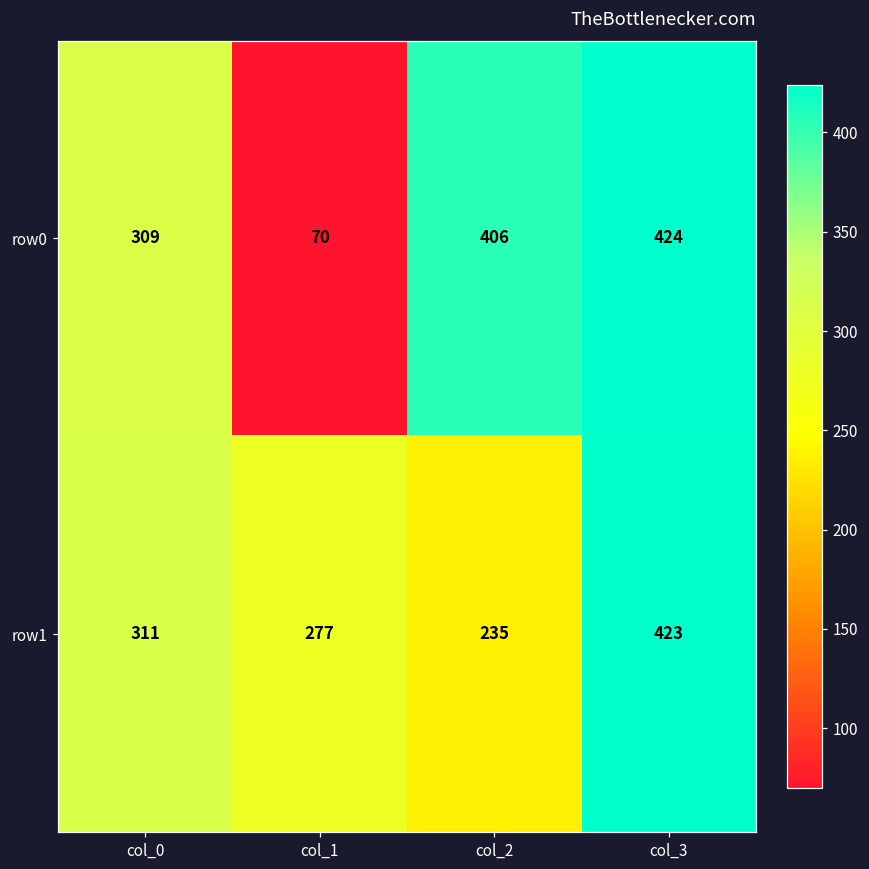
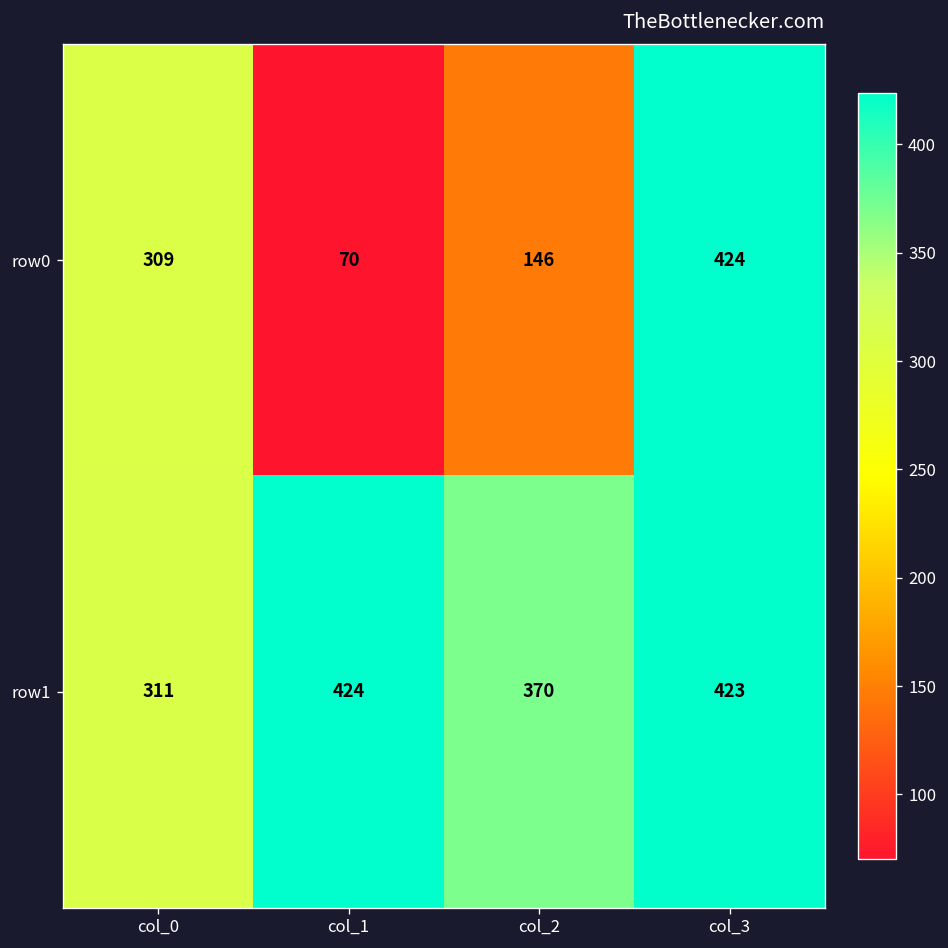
  {
    "row0": {
      "col_0": 309,
      "col_1": 70,
-     "col_2": 406,
+     "col_2": 146,
      "col_3": 424
    },
    "row1": {
      "col_0": 311,
-     "col_1": 277,
-     "col_2": 235,
+     "col_1": 424,
+     "col_2": 370,
      "col_3": 423
    }
  }
